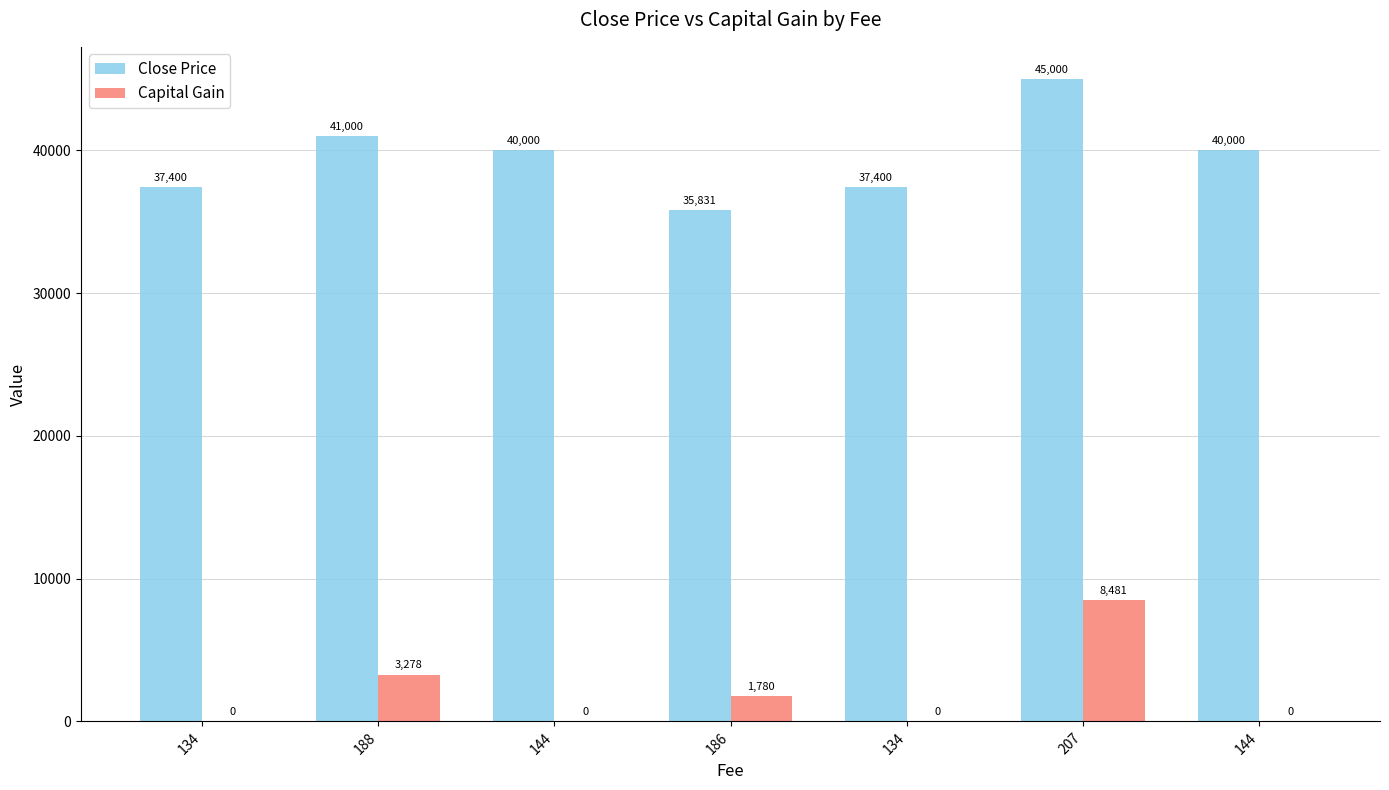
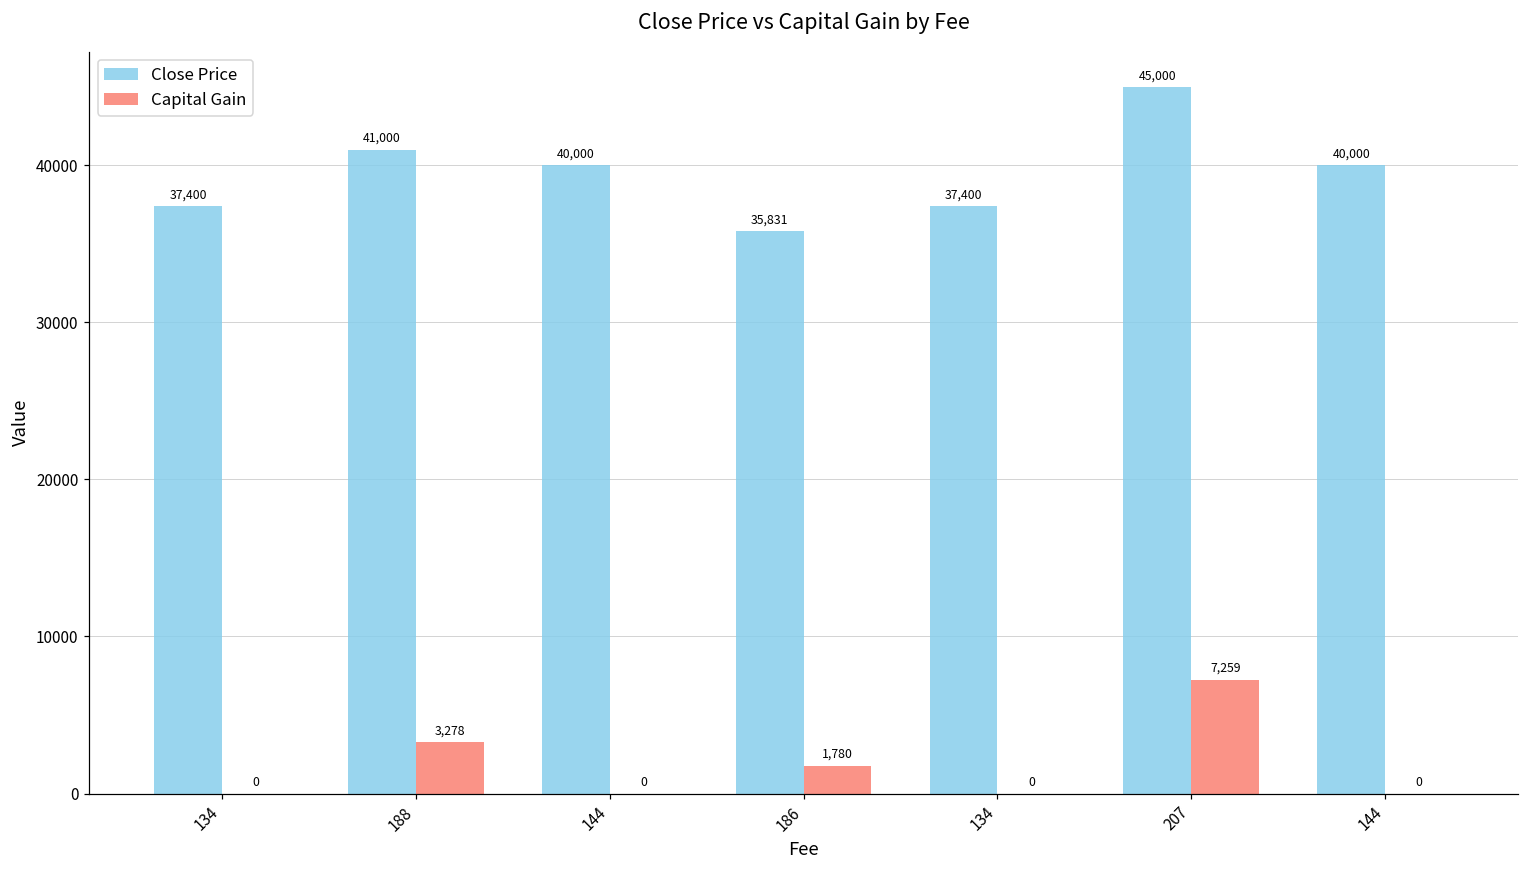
  {
    "Close Price": {
      "188": "41,000",
      "186": "35,831",
      "207": "45,000"
    },
    "Capital Gain": {
      "188": "3,278",
      "186": "1,780",
-     "207": "8,481"
+     "207": "7,259"
    }
  }
